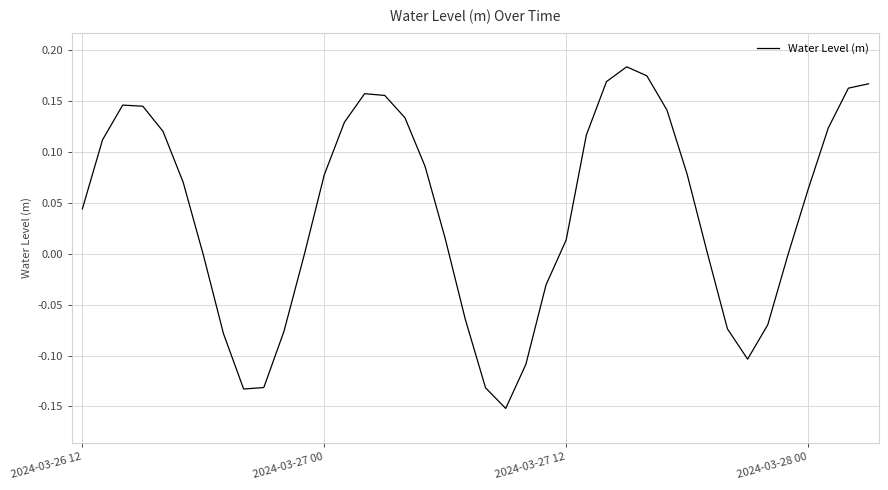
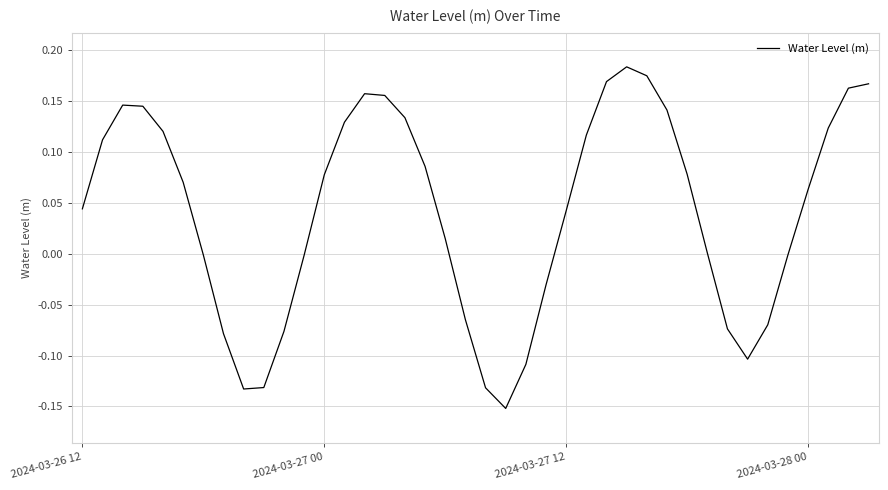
  {
    "2024-03-26 12": 0.044,
    "2024-03-27 00": 0.078,
-   "2024-03-27 12": 0.014,
+   "2024-03-27 12": 0.042,
    "2024-03-28 00": 0.063
  }
